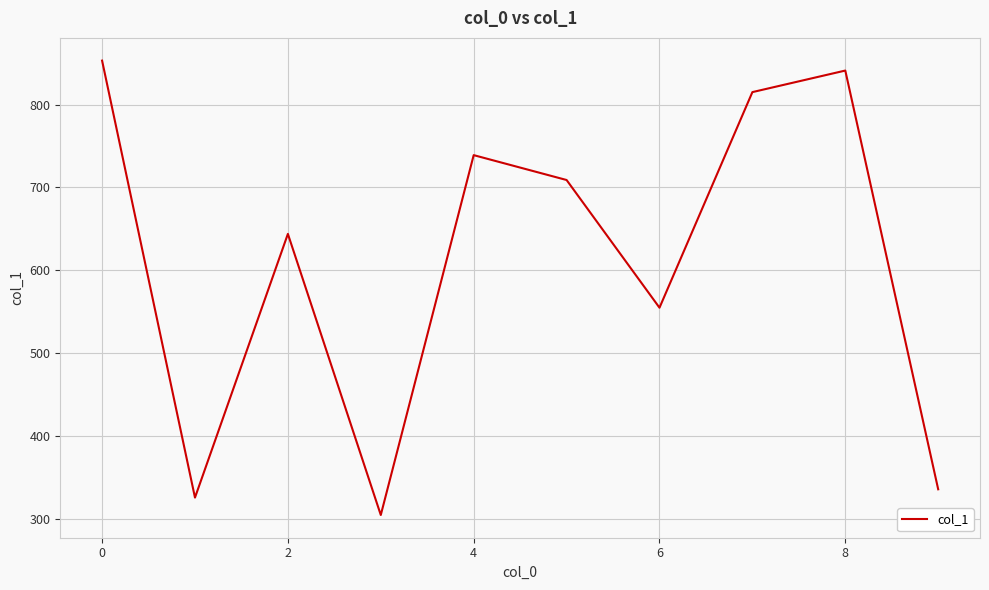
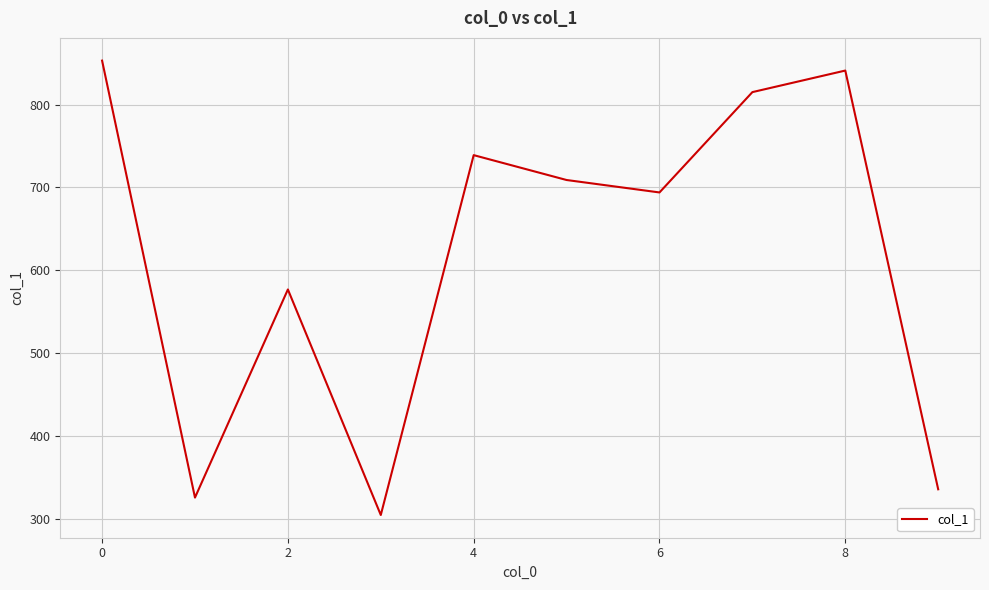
  {
    "0": 850,
-   "2": 640,
+   "2": 580,
    "4": 740,
-   "6": 560,
+   "6": 690,
    "8": 840
  }
